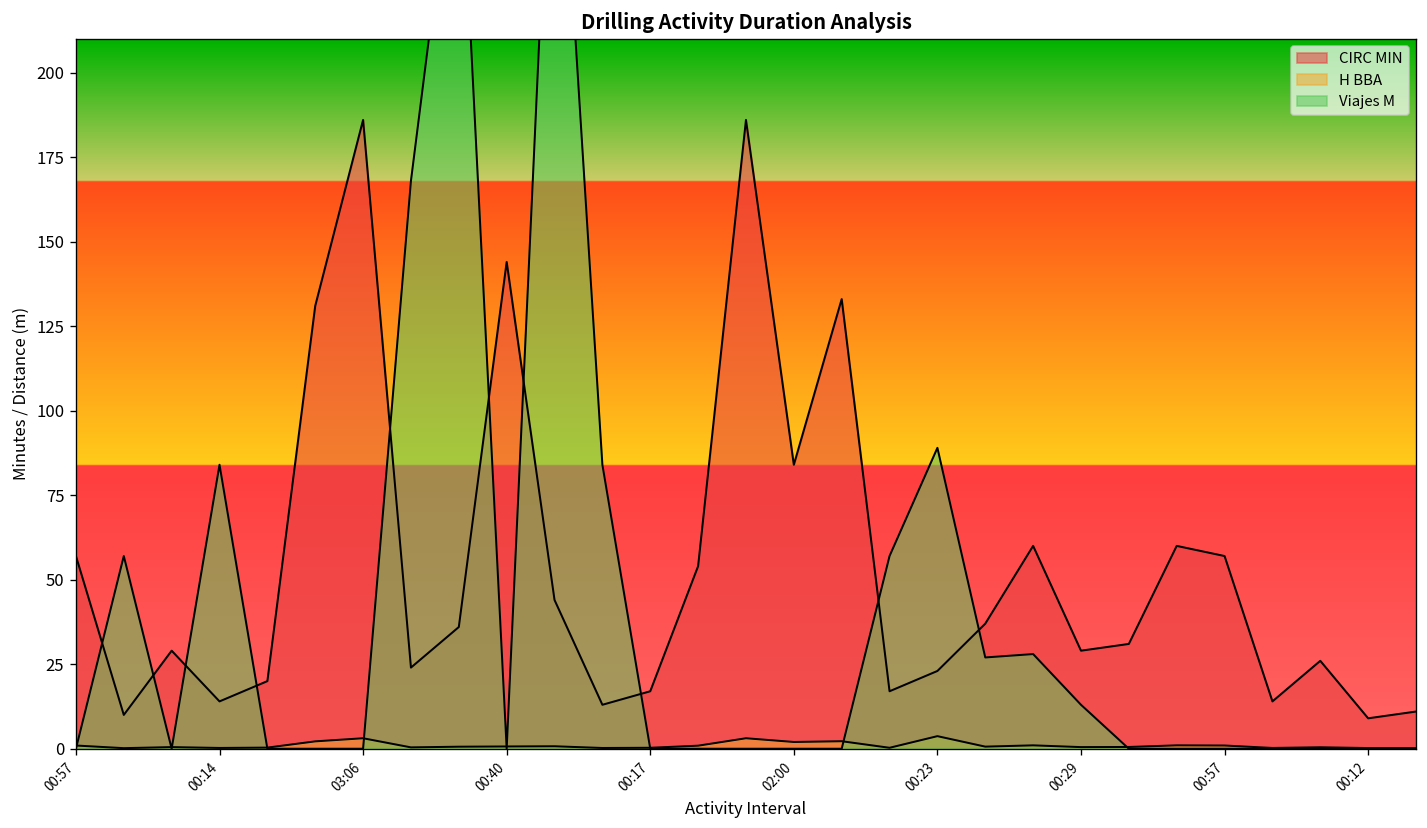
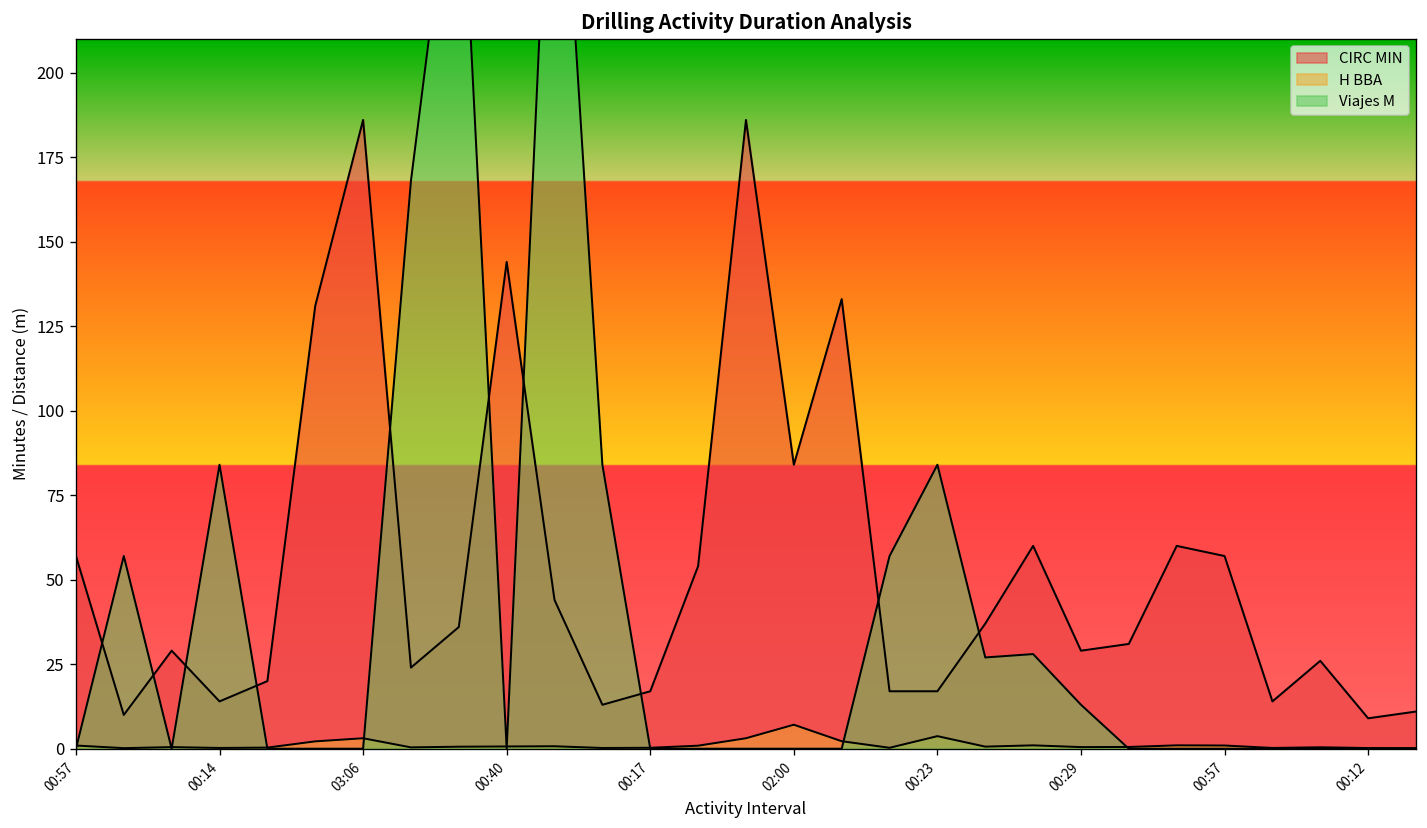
  {
    "CIRC MIN": {
      "00:40": 144,
      "02:00": 84,
-     "00:23": 23,
+     "00:23": 17,
      "00:12": 9
    },
    "H BBA": {
-     "02:00": 2,
+     "02:00": 7,
      "00:23": 4
    },
    "Viajes M": {
      "02:00": 0,
-     "00:23": 89
+     "00:23": 84
    }
  }
